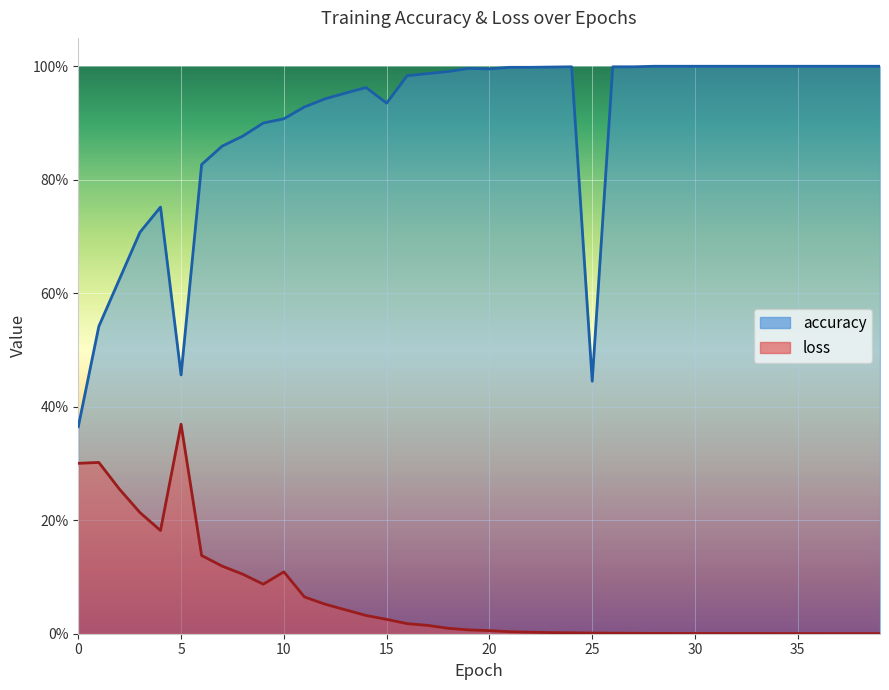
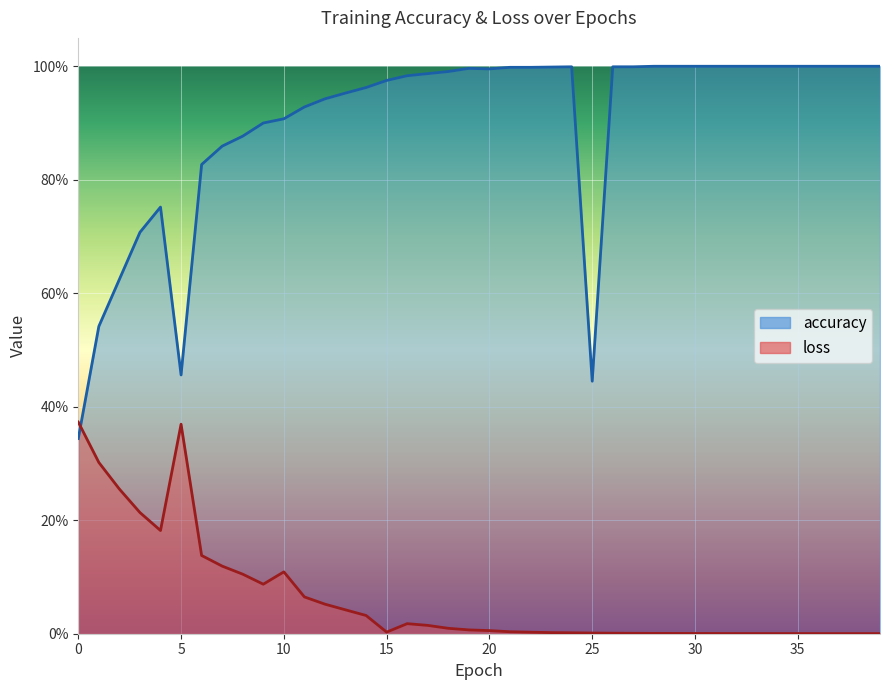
  {
    "accuracy": {
-     "0": "36%",
+     "0": "34%",
      "5": "46%",
      "10": "91%",
-     "15": "94%",
+     "15": "98%",
      "20": "100%",
      "25": "45%",
      "30": "100%",
      "35": "100%"
    },
    "loss": {
-     "0": "30%",
+     "0": "37%",
      "5": "37%",
      "10": "11%",
-     "15": "3%",
+     "15": "0%",
      "20": "1%",
      "25": "0%",
      "30": "0%",
      "35": "0%"
    }
  }
